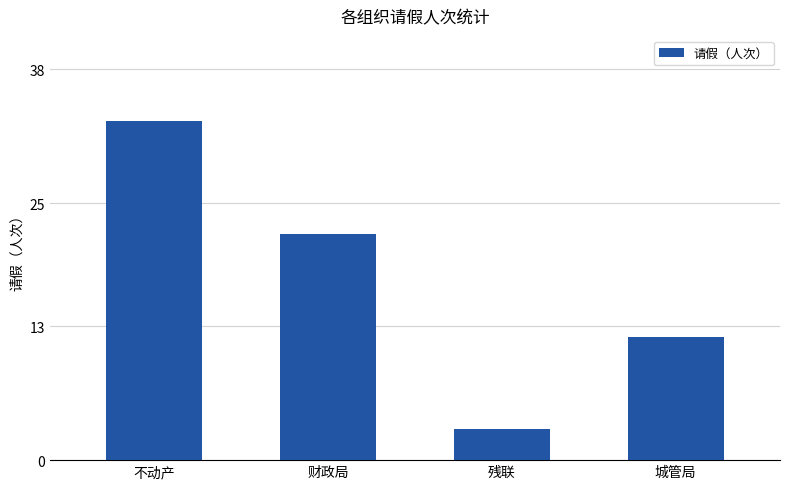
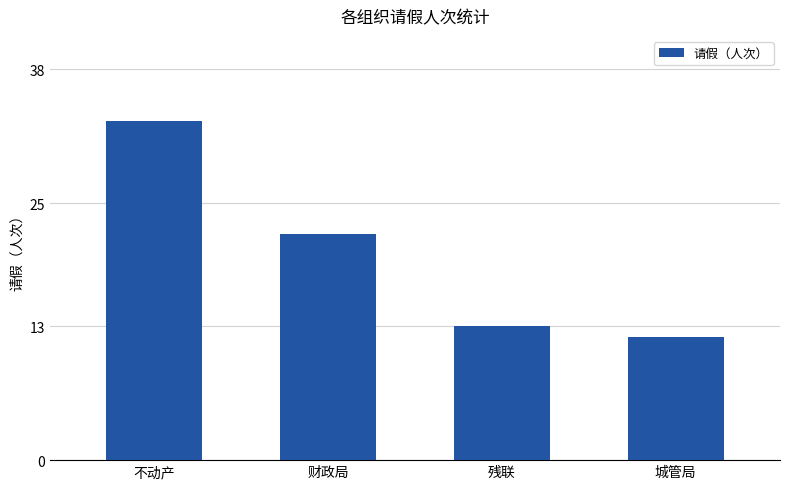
  {
    "不动产": 33,
    "财政局": 22,
-   "残联": 3,
+   "残联": 13,
    "城管局": 12
  }
